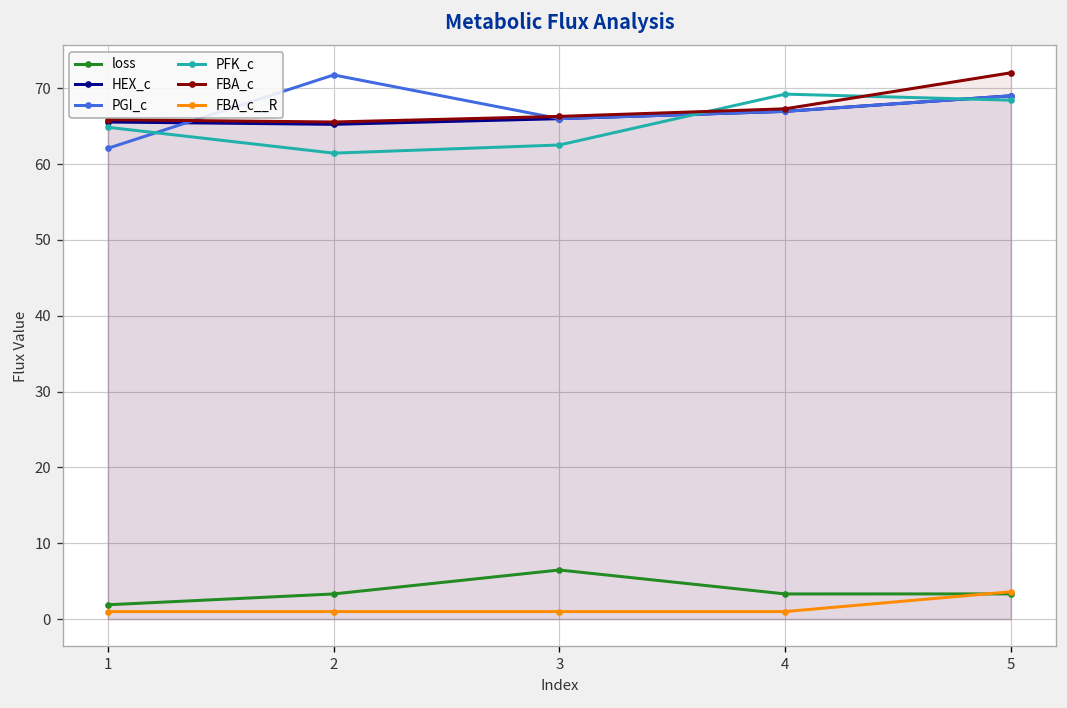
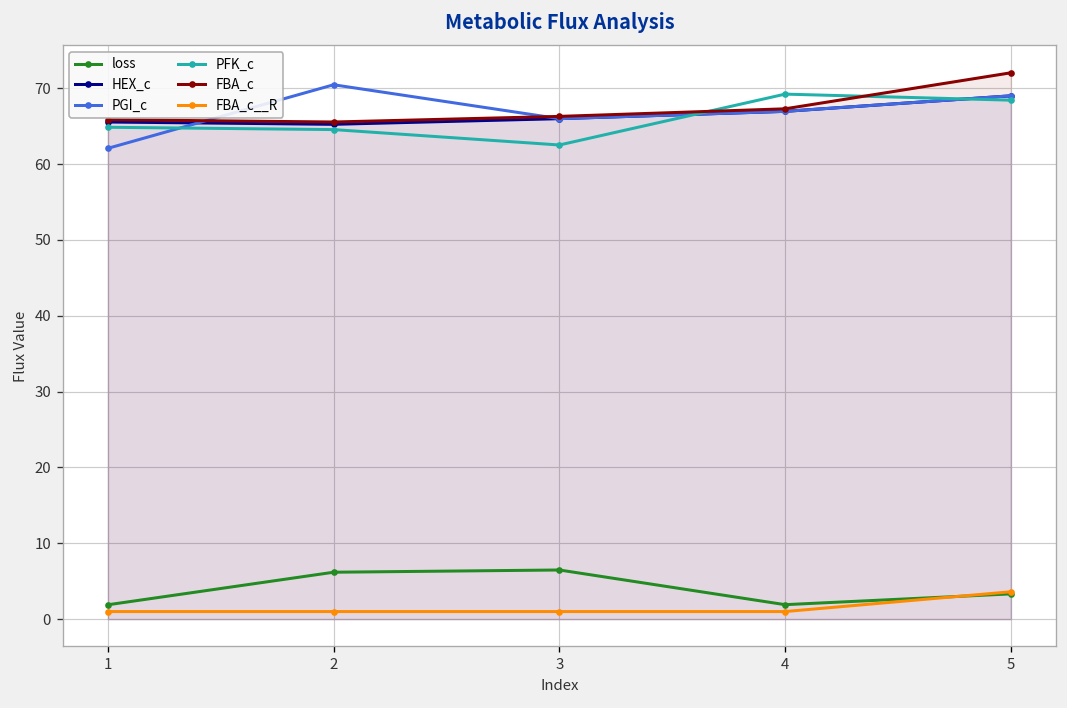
  {
    "loss": {
      "1": 2,
-     "2": 3,
+     "2": 6,
      "3": 6,
-     "4": 3
+     "4": 2
    },
    "PGI_c": {
      "1": 62,
-     "2": 72
+     "2": 70
    },
    "PFK_c": {
      "1": 65,
-     "2": 61,
+     "2": 65,
      "3": 63,
      "4": 69,
      "5": 68
    },
    "FBA_c": {
      "5": 72
    },
    "FBA_c__R": {
      "1": 1,
      "2": 1,
      "3": 1,
      "4": 1
    }
  }
